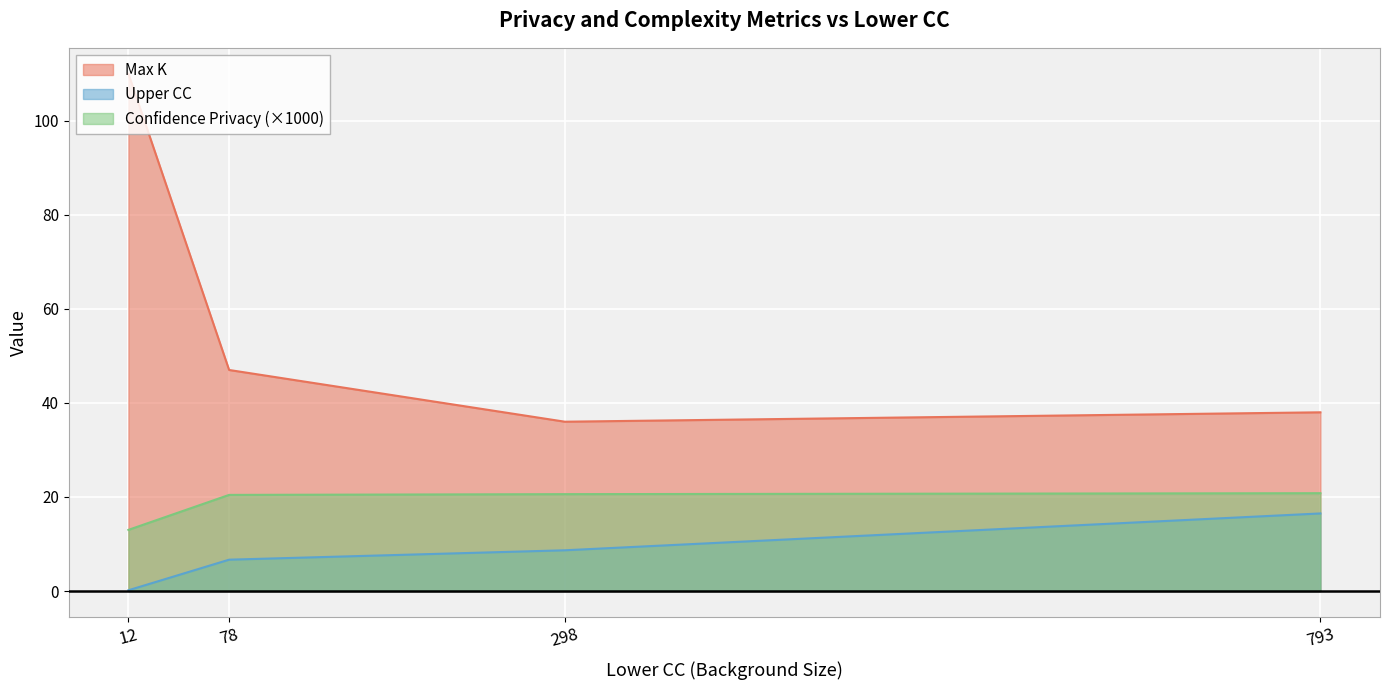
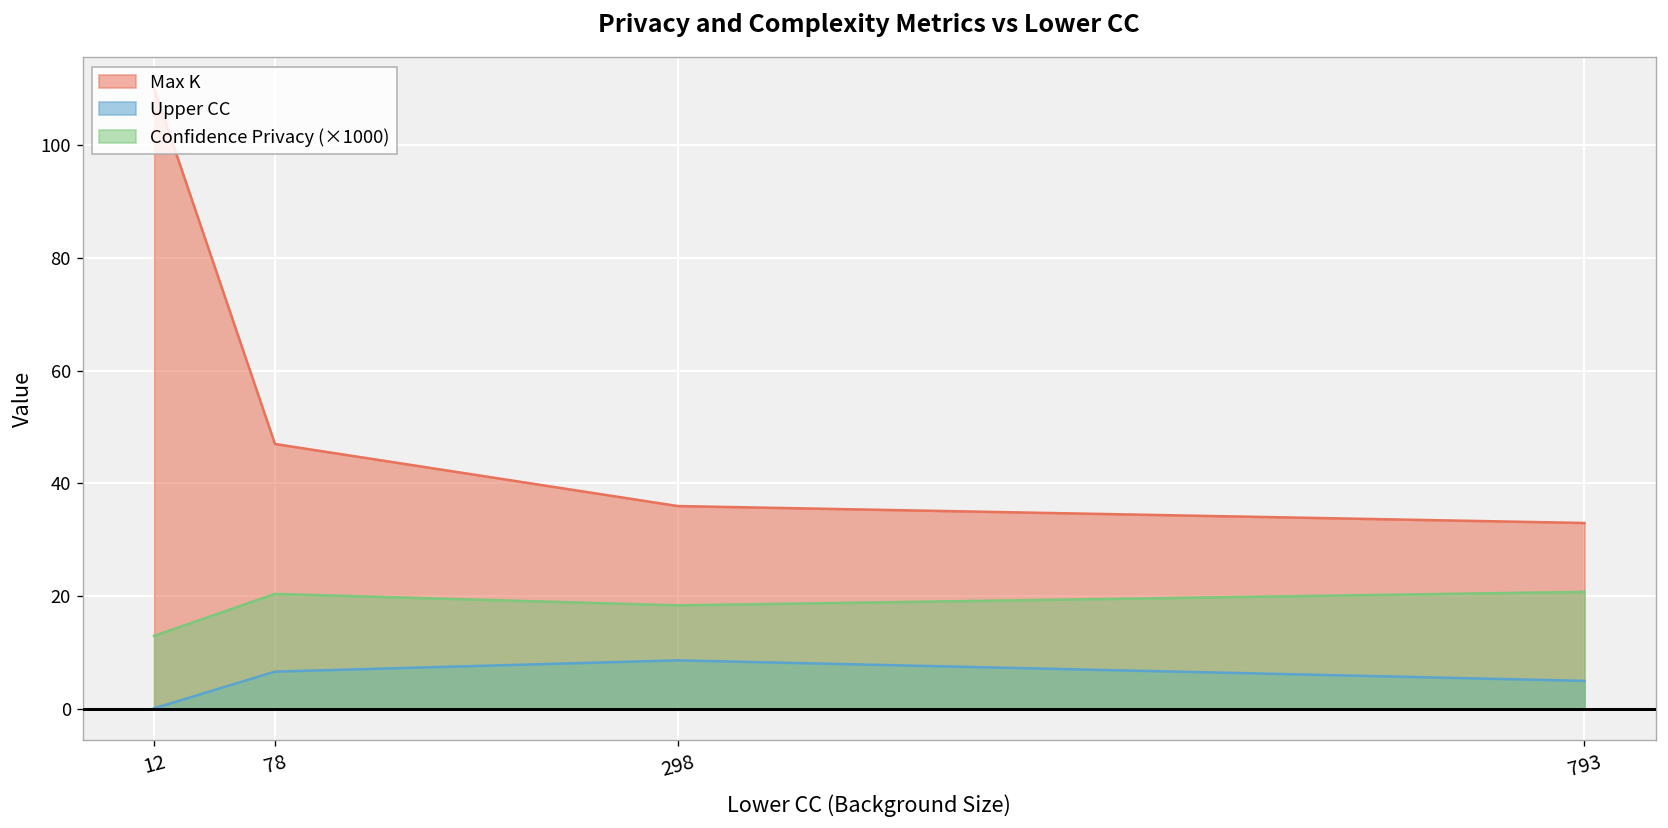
  {
    "Max K": {
      "78": 47,
      "298": 36,
-     "793": 38
+     "793": 33
    },
    "Upper CC": {
      "12": 0,
      "78": 7,
      "298": 9,
-     "793": 16
+     "793": 5
    },
    "Confidence Privacy (×1000)": {
      "12": 13,
      "78": 20,
-     "298": 21,
+     "298": 18,
      "793": 21
    }
  }
